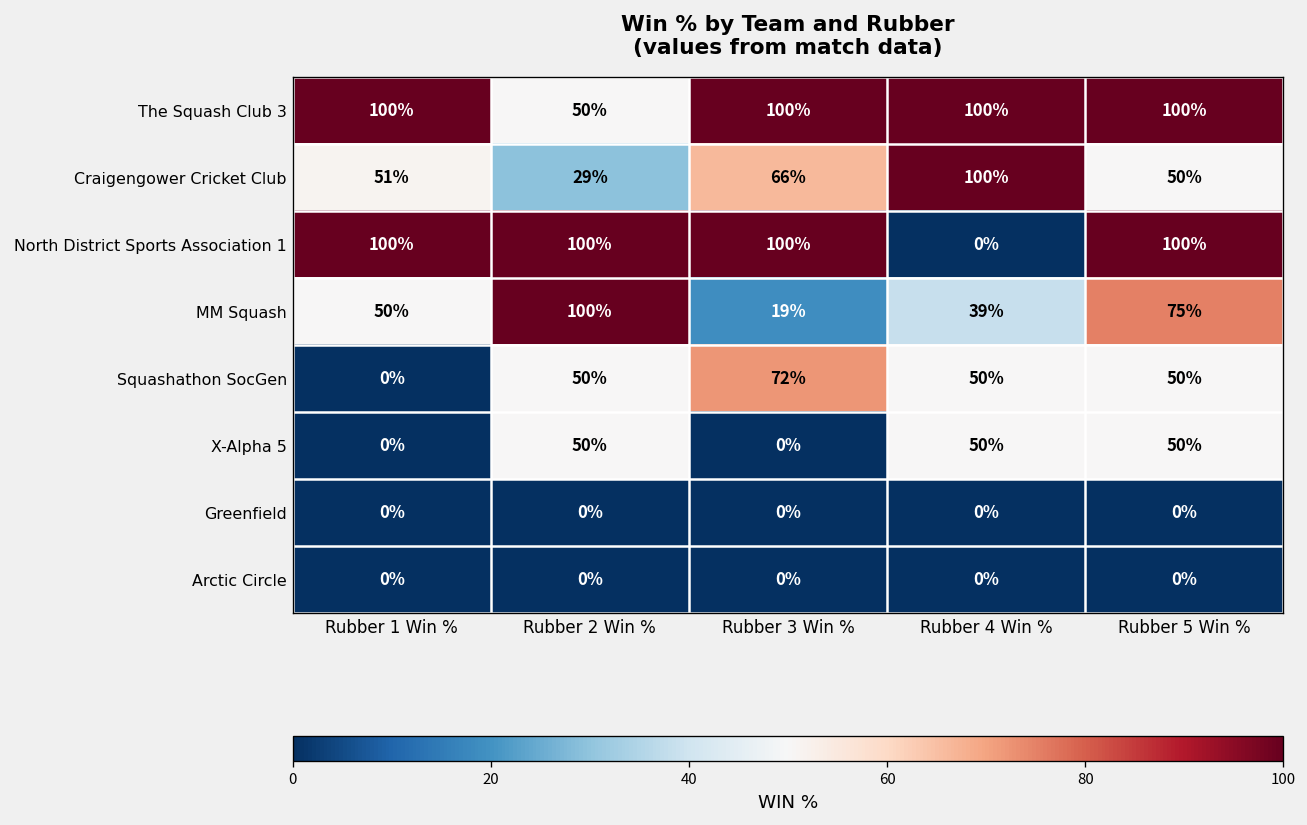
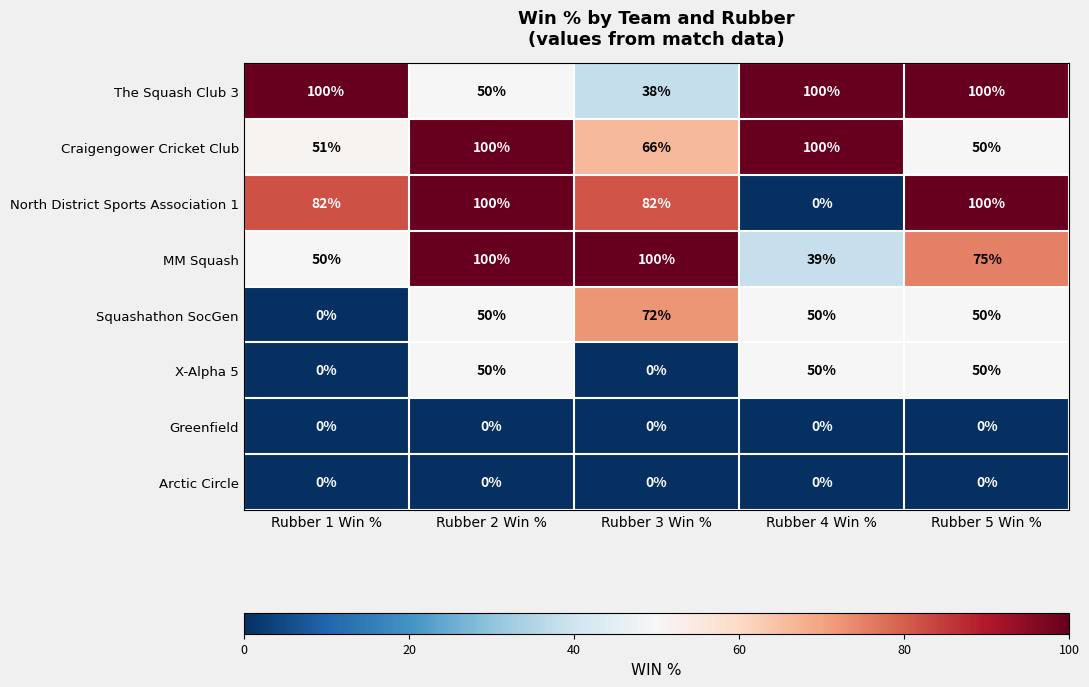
  {
    "The Squash Club 3": {
      "Rubber 1 Win %": "100%",
      "Rubber 2 Win %": "50%",
-     "Rubber 3 Win %": "100%",
+     "Rubber 3 Win %": "38%",
      "Rubber 4 Win %": "100%",
      "Rubber 5 Win %": "100%"
    },
    "Craigengower Cricket Club": {
      "Rubber 1 Win %": "51%",
-     "Rubber 2 Win %": "29%",
+     "Rubber 2 Win %": "100%",
      "Rubber 3 Win %": "66%",
      "Rubber 4 Win %": "100%",
      "Rubber 5 Win %": "50%"
    },
    "North District Sports Association 1": {
-     "Rubber 1 Win %": "100%",
+     "Rubber 1 Win %": "82%",
      "Rubber 2 Win %": "100%",
-     "Rubber 3 Win %": "100%",
+     "Rubber 3 Win %": "82%",
      "Rubber 4 Win %": "0%",
      "Rubber 5 Win %": "100%"
    },
    "MM Squash": {
      "Rubber 1 Win %": "50%",
      "Rubber 2 Win %": "100%",
-     "Rubber 3 Win %": "19%",
+     "Rubber 3 Win %": "100%",
      "Rubber 4 Win %": "39%",
      "Rubber 5 Win %": "75%"
    },
    "Squashathon SocGen": {
      "Rubber 1 Win %": "0%",
      "Rubber 2 Win %": "50%",
      "Rubber 3 Win %": "72%",
      "Rubber 4 Win %": "50%",
      "Rubber 5 Win %": "50%"
    },
    "X-Alpha 5": {
      "Rubber 1 Win %": "0%",
      "Rubber 2 Win %": "50%",
      "Rubber 3 Win %": "0%",
      "Rubber 4 Win %": "50%",
      "Rubber 5 Win %": "50%"
    },
    "Greenfield": {
      "Rubber 1 Win %": "0%",
      "Rubber 2 Win %": "0%",
      "Rubber 3 Win %": "0%",
      "Rubber 4 Win %": "0%",
      "Rubber 5 Win %": "0%"
    },
    "Arctic Circle": {
      "Rubber 1 Win %": "0%",
      "Rubber 2 Win %": "0%",
      "Rubber 3 Win %": "0%",
      "Rubber 4 Win %": "0%",
      "Rubber 5 Win %": "0%"
    }
  }
